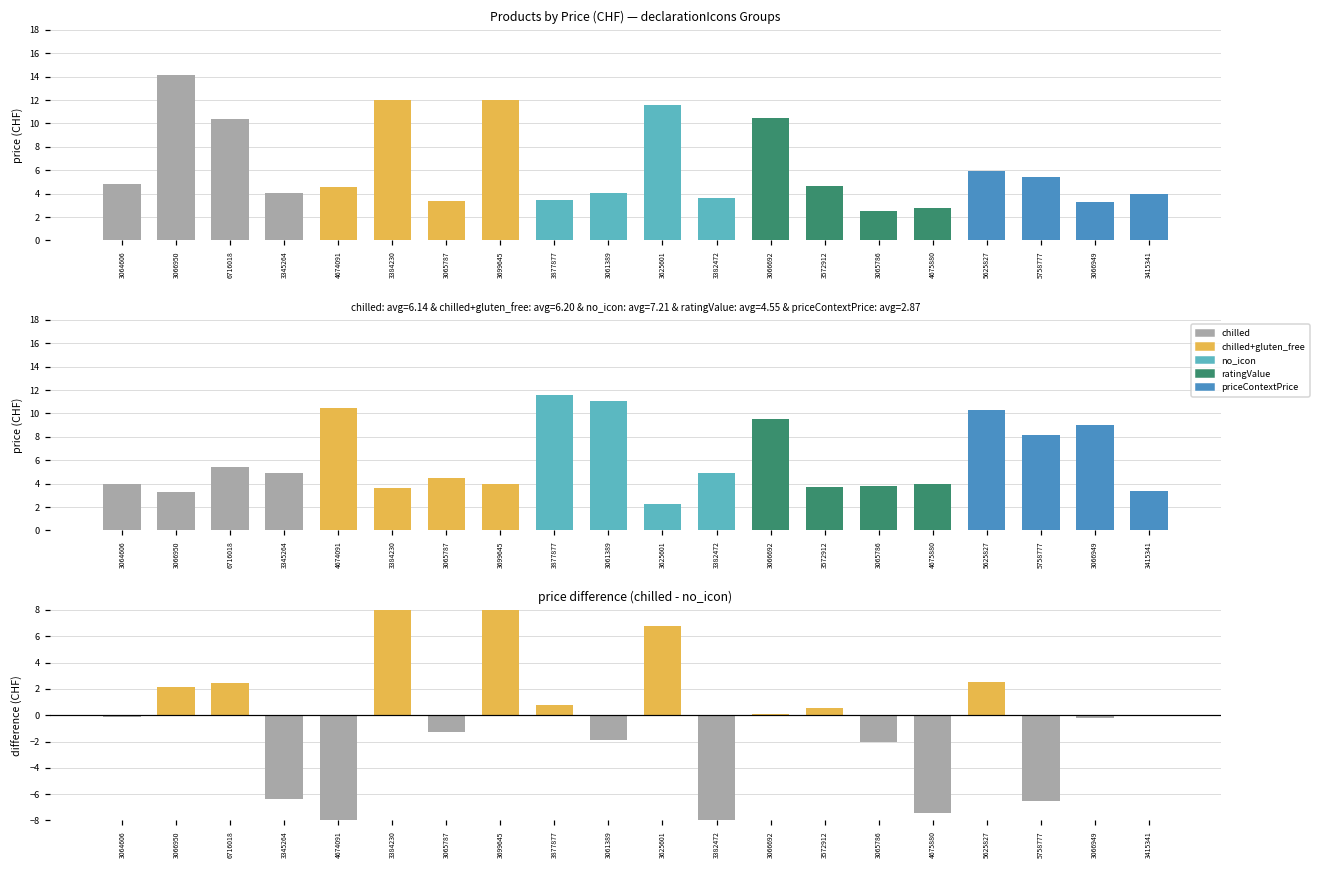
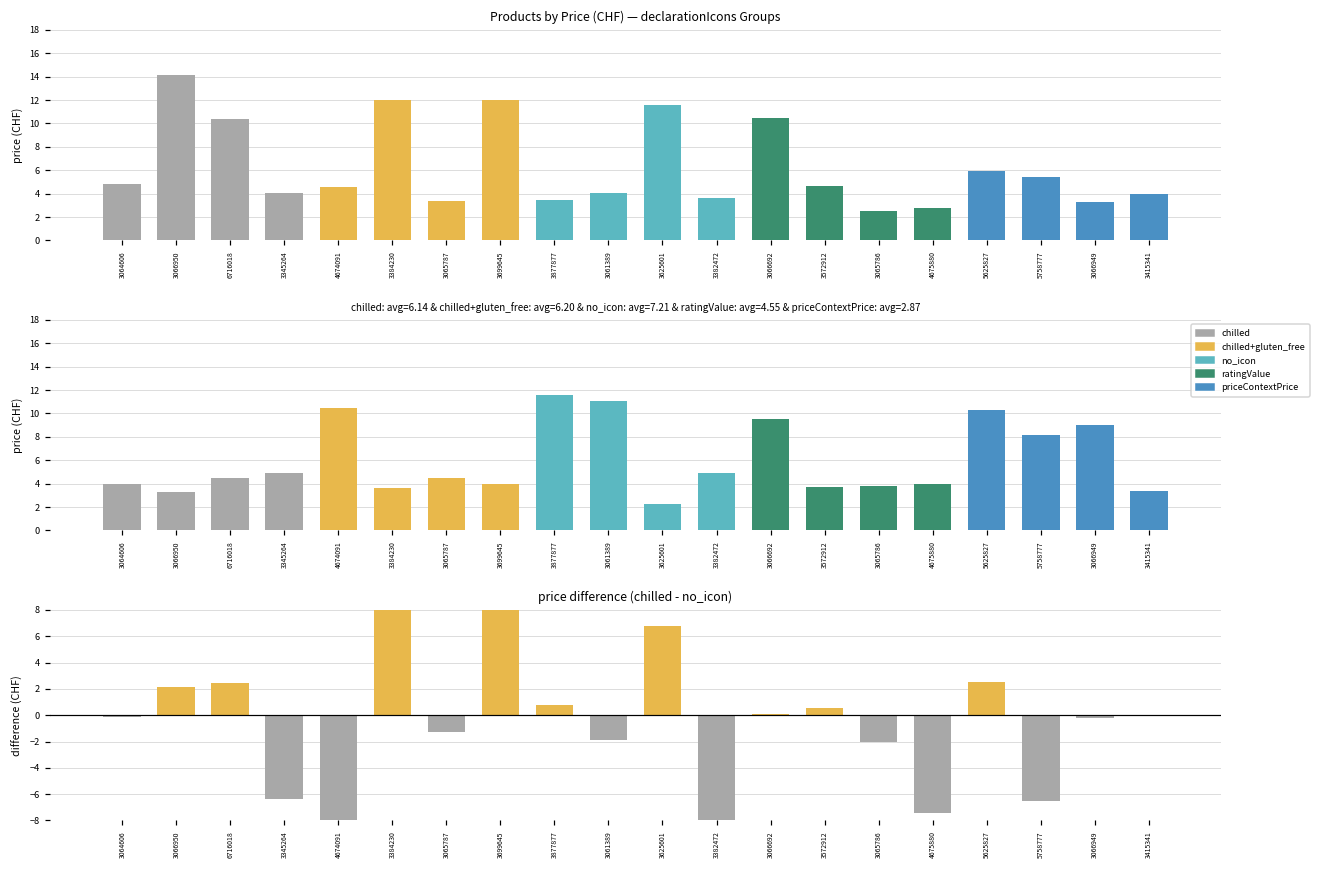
  {
    "Products by Price (CHF) — declarationIcons Groups": {
      "3064606": 4.8,
      "3066950": 14.1,
      "6716018": 10.4,
      "3345264": 4.1,
      "4674091": 4.6,
      "3384230": 12.0,
      "3065787": 3.4,
      "3699645": 12.0,
      "3877877": 3.5,
      "3061389": 4.1,
      "3625601": 11.6,
      "3382472": 3.6,
      "3066692": 10.5,
      "3572912": 4.7,
      "3065786": 2.6,
      "4675880": 2.8,
      "5625827": 6.0,
      "5758777": 5.5,
      "3066949": 3.3,
      "3415341": 4.0
    },
    "chilled: avg=6.14 & chilled+gluten_free: avg=6.20 & no_icon: avg=7.21 & ratingValue: avg=4.55 & priceContextPrice: avg=2.87": {
      "3064606": 4.0,
      "3066950": 3.3,
-     "6716018": 5.5,
+     "6716018": 4.5,
      "3345264": 5.0,
      "4674091": 10.5,
      "3384230": 3.6,
      "3065787": 4.5,
      "3699645": 4.0,
      "3877877": 11.6,
      "3061389": 11.1,
      "3625601": 2.3,
      "3382472": 5.0,
      "3066692": 9.6,
      "3572912": 3.7,
      "3065786": 3.8,
      "4675880": 4.0,
      "5625827": 10.3,
      "5758777": 8.2,
      "3066949": 9.0,
      "3415341": 3.4
    },
    "price difference (chilled - no_icon)": {
      "3066950": 2.2,
      "6716018": 2.5,
      "3345264": -6.4,
      "3384230": 8.1,
      "3065787": -1.3,
      "3877877": 0.8,
      "3061389": -1.9,
      "3625601": 6.8,
      "3572912": 0.6,
      "3065786": -2.1,
      "4675880": -7.4,
      "5625827": 2.6,
      "5758777": -6.6
    }
  }
